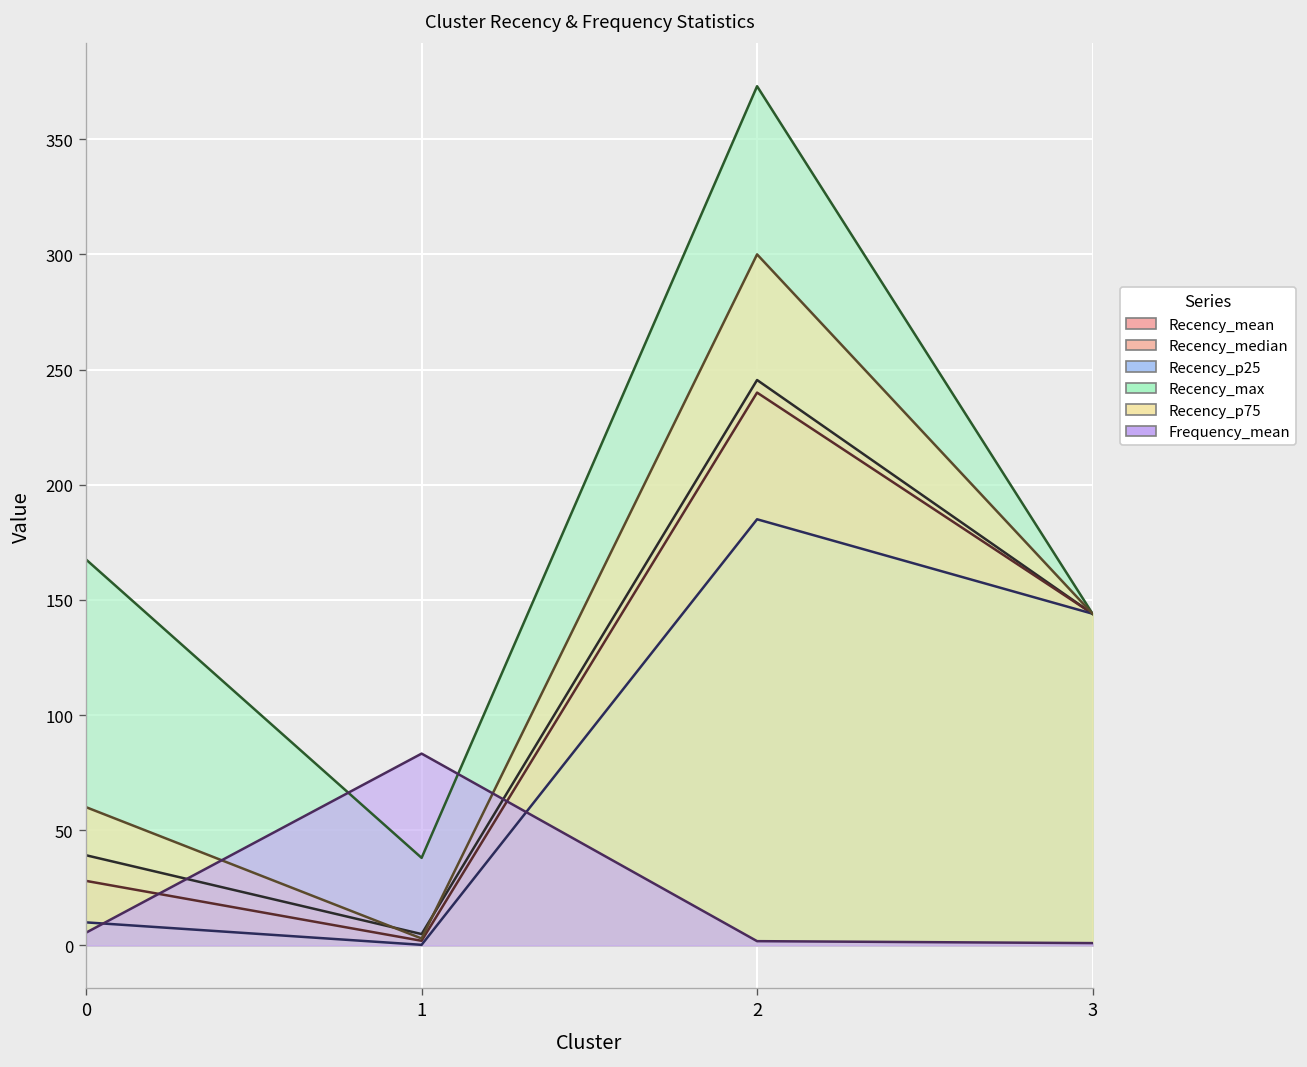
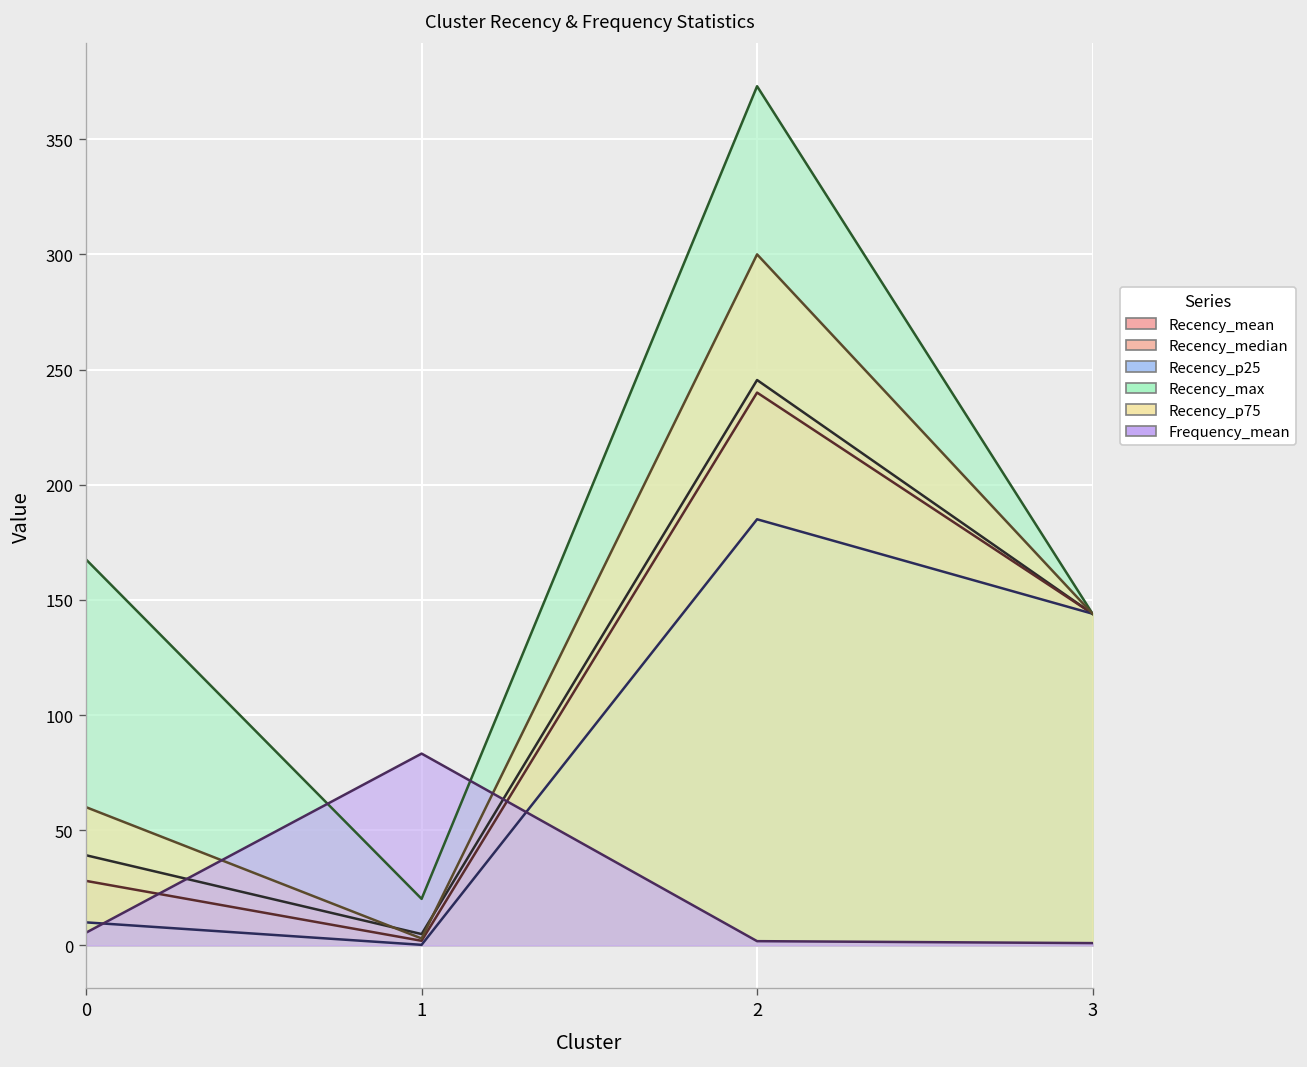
  {
    "Recency_max": {
      "0": 168,
-     "1": 38,
+     "1": 20,
      "2": 373
    }
  }
